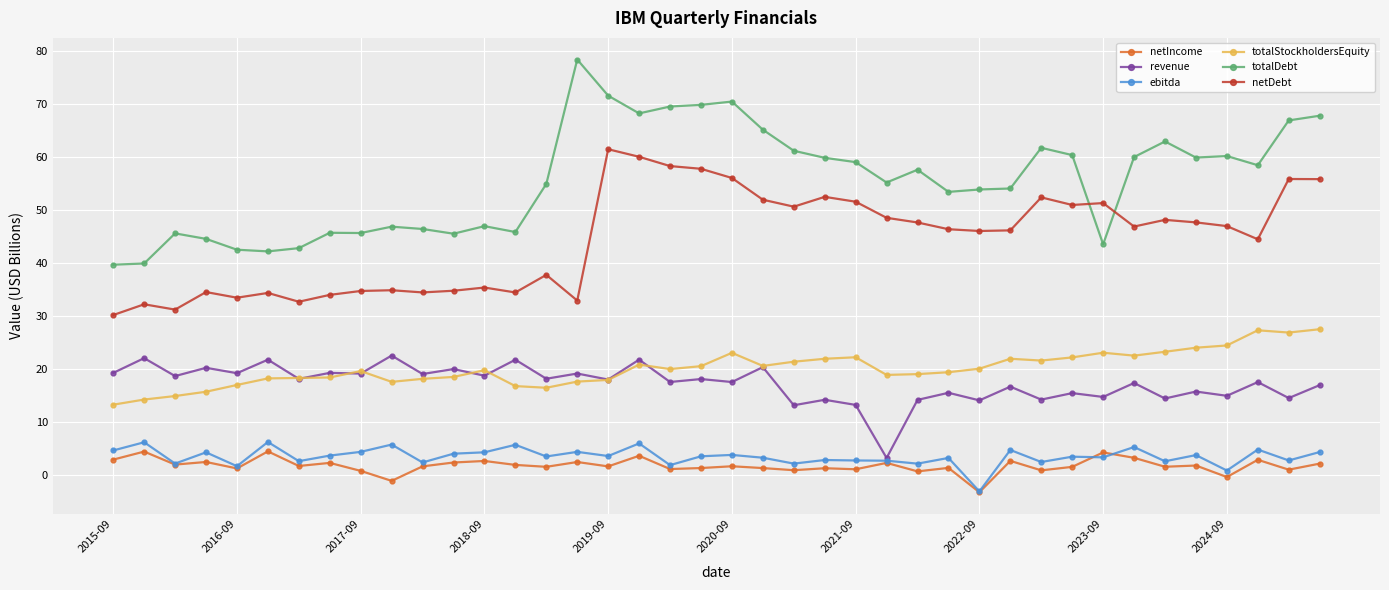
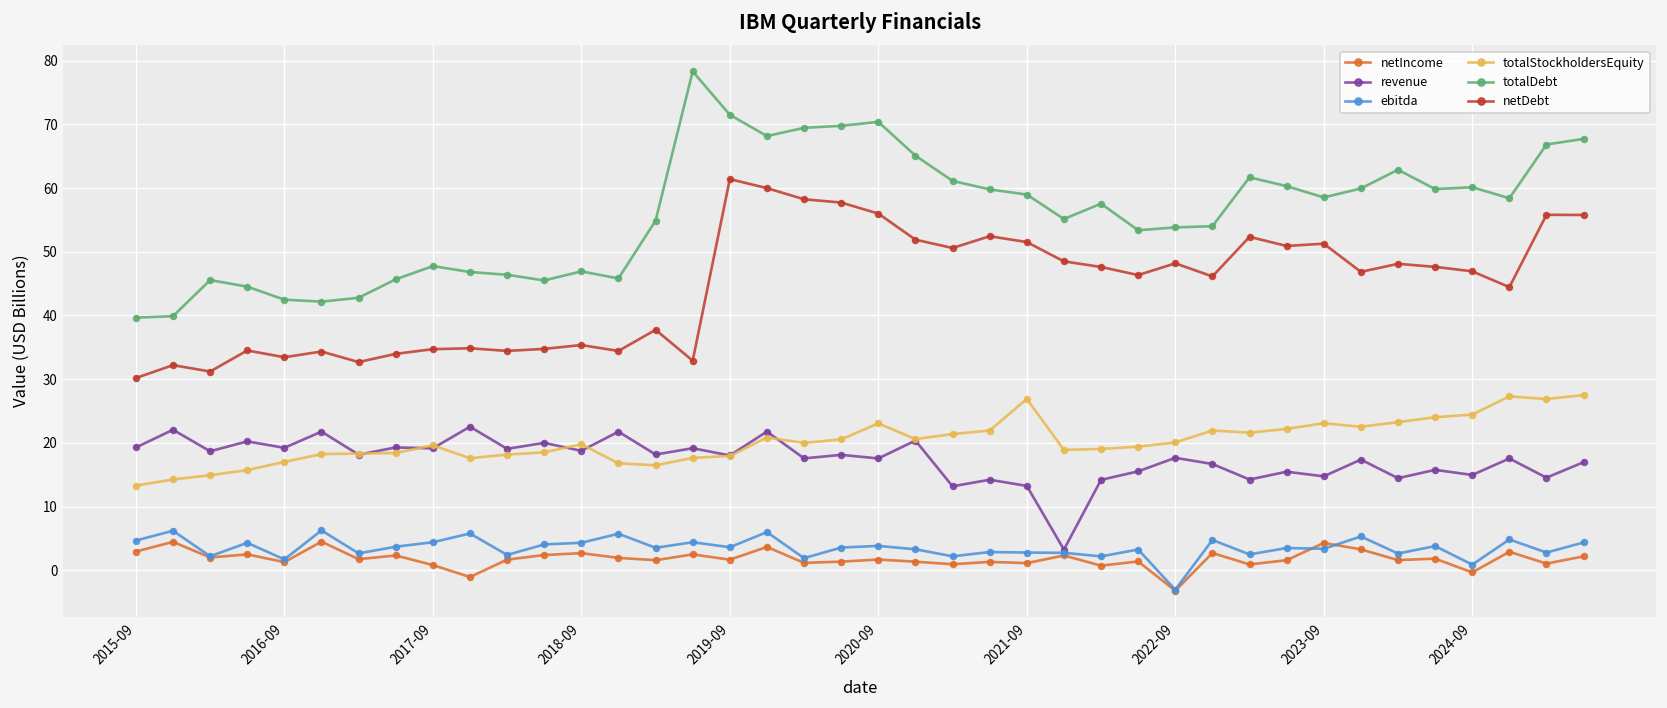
  {
    "netIncome": {
      "2015-09": 3,
      "2017-09": 1,
      "2018-09": 3,
      "2019-09": 2,
      "2020-09": 2,
      "2021-09": 1,
      "2023-09": 4,
      "2024-09": 0
    },
    "revenue": {
      "2015-09": 19,
      "2016-09": 19,
      "2018-09": 19,
      "2020-09": 18,
      "2021-09": 13,
-     "2022-09": 14,
+     "2022-09": 18,
      "2023-09": 15,
      "2024-09": 15
    },
    "ebitda": {
      "2015-09": 5,
      "2017-09": 4,
      "2018-09": 4,
      "2019-09": 4,
      "2020-09": 4,
      "2021-09": 3,
      "2023-09": 3,
      "2024-09": 1
    },
    "totalStockholdersEquity": {
      "2015-09": 13,
      "2016-09": 17,
      "2018-09": 20,
      "2020-09": 23,
-     "2021-09": 22,
+     "2021-09": 27,
      "2022-09": 20,
      "2023-09": 23,
      "2024-09": 24
    },
    "totalDebt": {
      "2015-09": 40,
      "2016-09": 42,
-     "2017-09": 46,
+     "2017-09": 48,
      "2018-09": 47,
      "2019-09": 71,
      "2020-09": 70,
      "2021-09": 59,
      "2022-09": 54,
-     "2023-09": 44,
+     "2023-09": 59,
      "2024-09": 60
    },
    "netDebt": {
      "2015-09": 30,
      "2016-09": 33,
      "2017-09": 35,
      "2018-09": 35,
      "2019-09": 61,
      "2020-09": 56,
      "2021-09": 52,
-     "2022-09": 46,
+     "2022-09": 48,
      "2023-09": 51,
      "2024-09": 47
    }
  }
